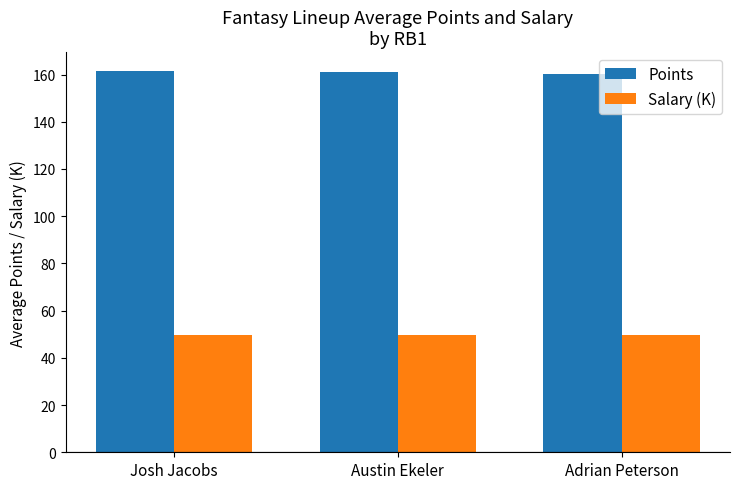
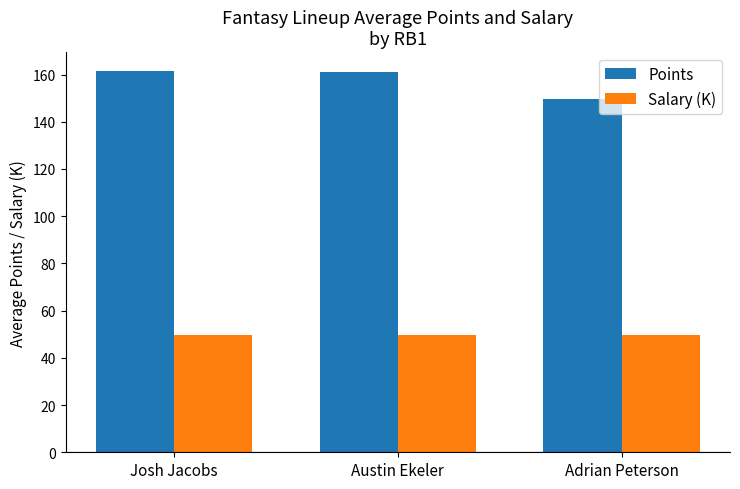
  {
    "Points": {
      "Josh Jacobs": 161,
      "Austin Ekeler": 161,
-     "Adrian Peterson": 160
+     "Adrian Peterson": 149
    },
    "Salary (K)": {
      "Josh Jacobs": 50,
      "Austin Ekeler": 50,
      "Adrian Peterson": 50
    }
  }
